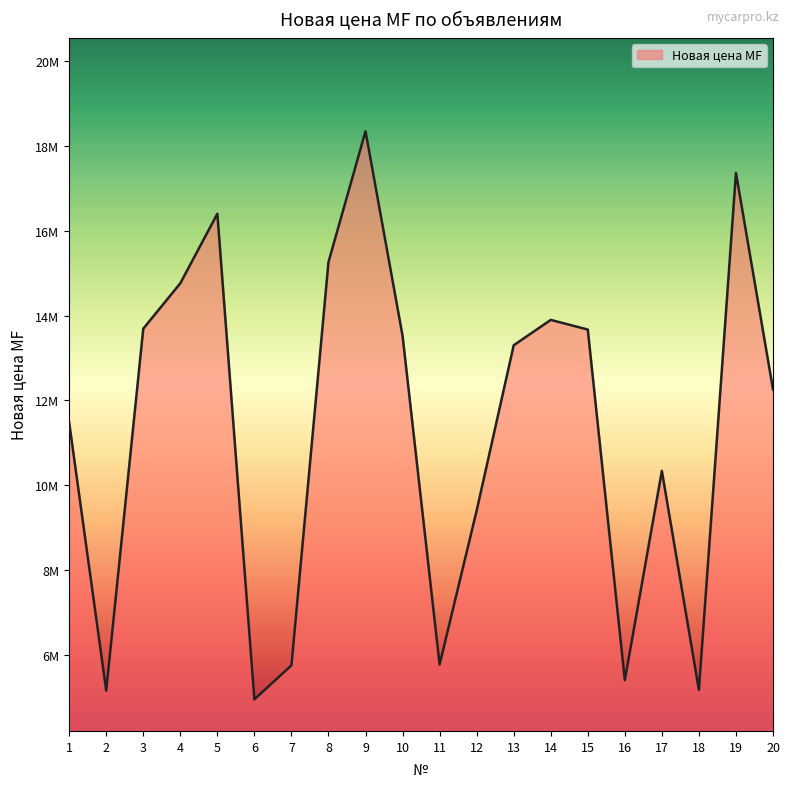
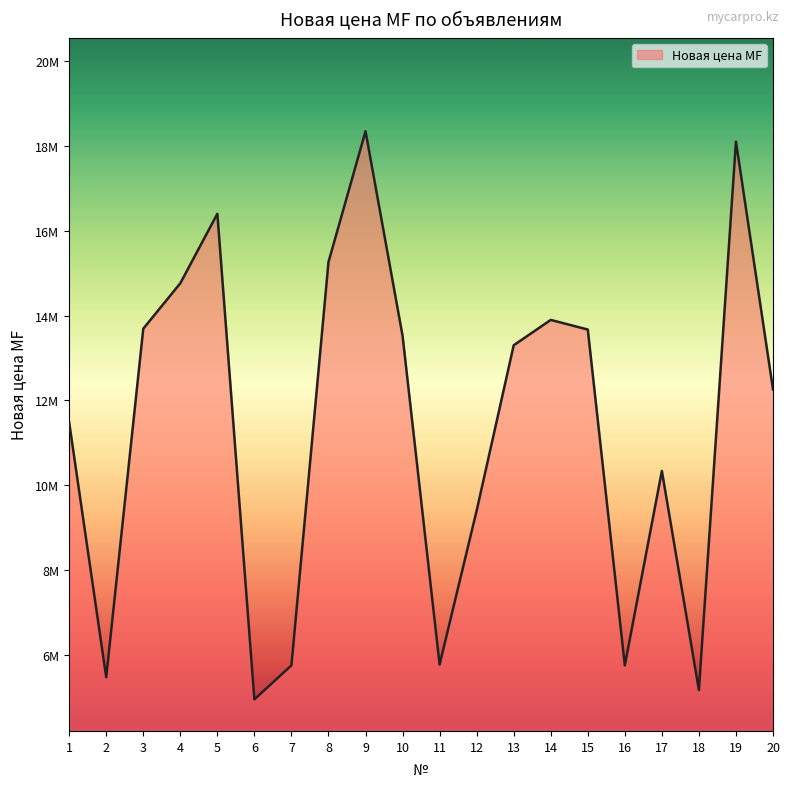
  {
    "1": 11500000,
-   "2": 5200000,
+   "2": 5500000,
    "3": 13700000,
    "4": 14800000,
    "5": 16400000,
    "6": 5000000,
    "7": 5800000,
    "8": 15300000,
    "9": 18300000,
    "10": 13500000,
    "11": 5800000,
    "12": 9400000,
    "13": 13300000,
    "14": 13900000,
    "15": 13700000,
-   "16": 5400000,
+   "16": 5800000,
    "17": 10300000,
    "18": 5200000,
-   "19": 17400000,
+   "19": 18100000,
    "20": 12300000
  }
